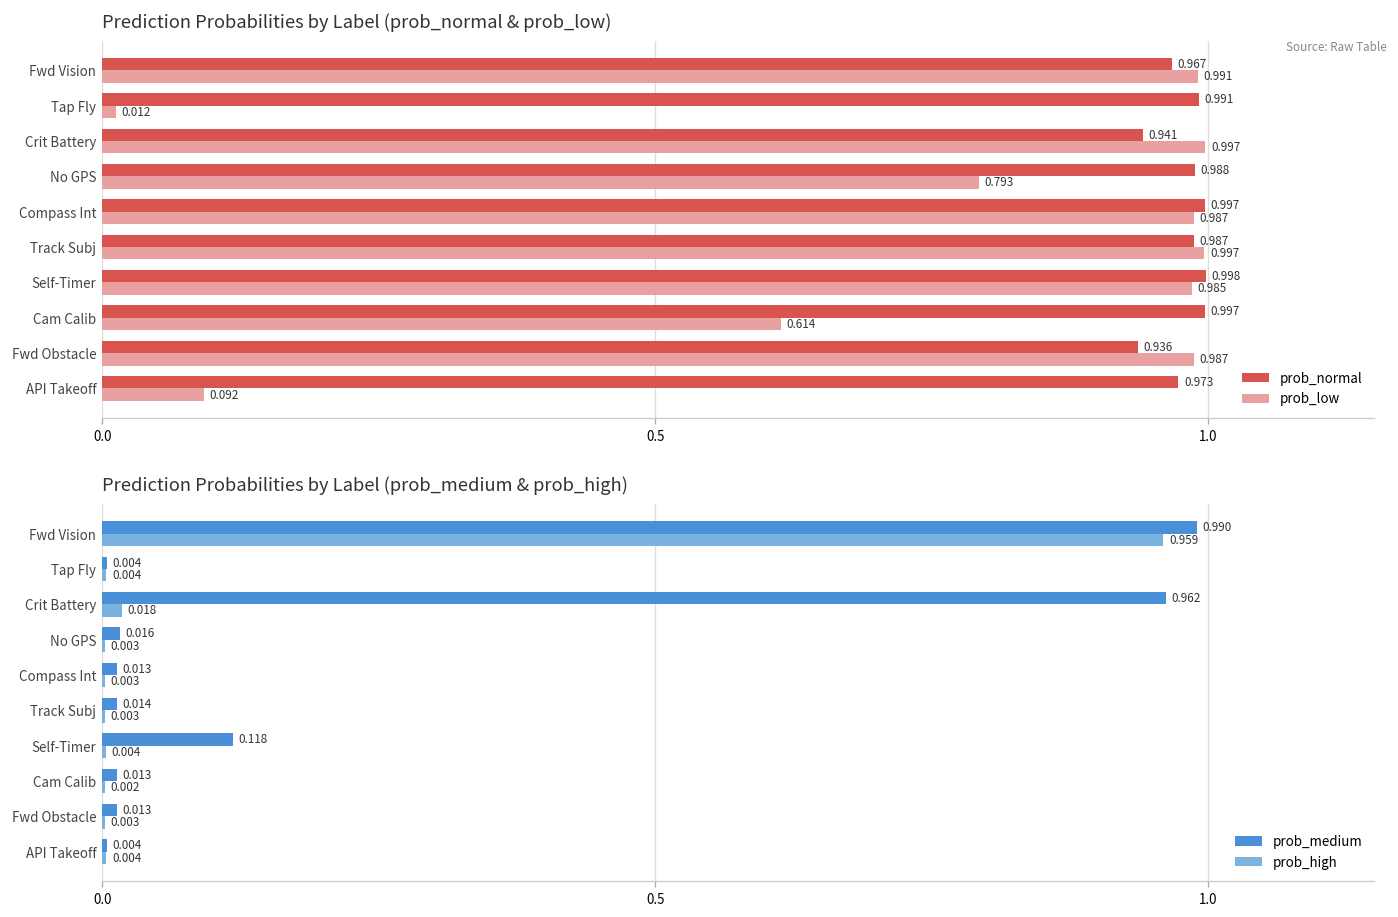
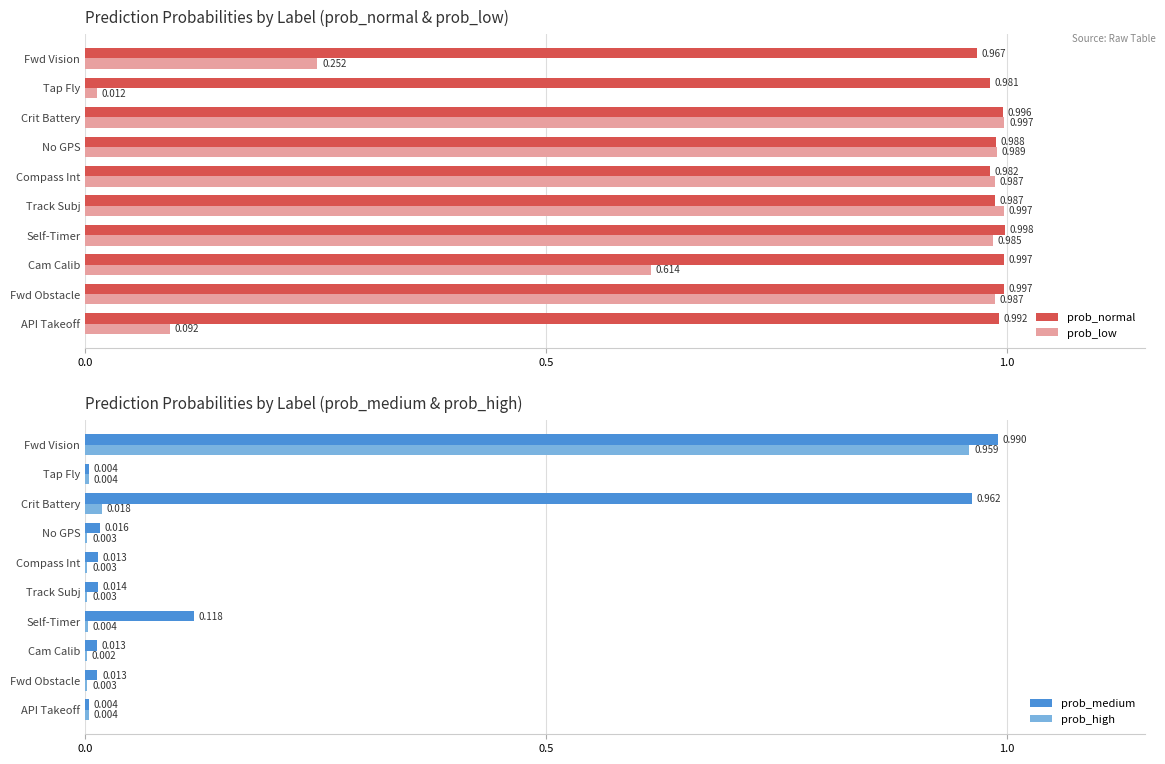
  {
    "Prediction Probabilities by Label (prob_normal & prob_low)": {
      "prob_normal": {
        "Fwd Vision": 0.967,
-       "Tap Fly": 0.991,
-       "Crit Battery": 0.941,
+       "Tap Fly": 0.981,
+       "Crit Battery": 0.996,
        "No GPS": 0.988,
-       "Compass Int": 0.997,
+       "Compass Int": 0.982,
        "Track Subj": 0.987,
        "Self-Timer": 0.998,
        "Cam Calib": 0.997,
-       "Fwd Obstacle": 0.936,
-       "API Takeoff": 0.973
+       "Fwd Obstacle": 0.997,
+       "API Takeoff": 0.992
      },
      "prob_low": {
-       "Fwd Vision": 0.991,
+       "Fwd Vision": 0.252,
        "Tap Fly": 0.012,
        "Crit Battery": 0.997,
-       "No GPS": 0.793,
+       "No GPS": 0.989,
        "Compass Int": 0.987,
        "Track Subj": 0.997,
        "Self-Timer": 0.985,
        "Cam Calib": 0.614,
        "Fwd Obstacle": 0.987,
        "API Takeoff": 0.092
      }
    }
  }
